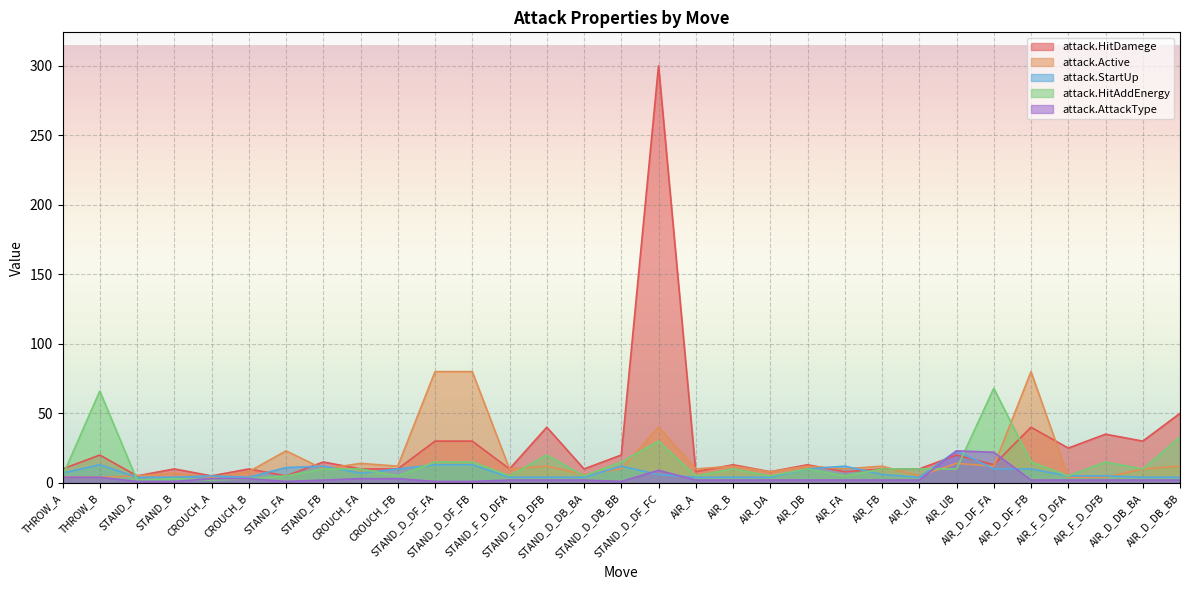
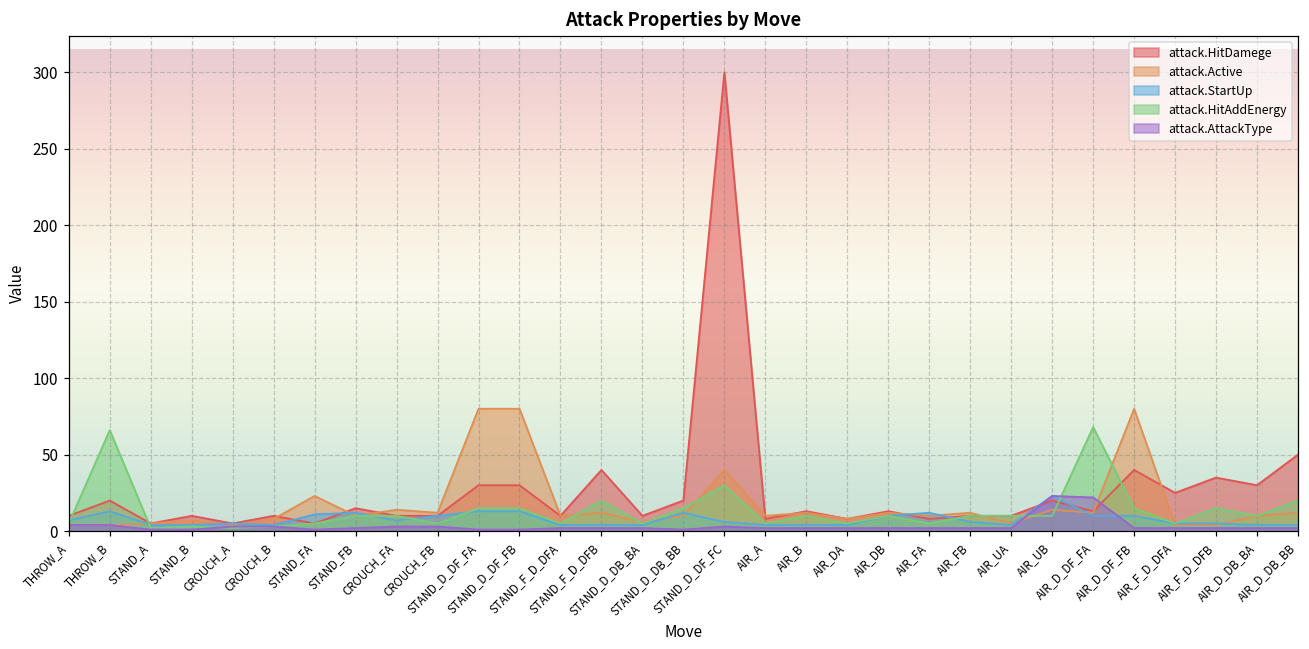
  {
    "attack.StartUp": {
      "THROW_A": 7,
      "THROW_B": 13,
      "STAND_FA": 11,
      "STAND_FB": 12,
      "CROUCH_FA": 7,
      "STAND_D_DF_FA": 13,
      "STAND_D_DF_FB": 13,
      "STAND_F_D_DFB": 4,
      "STAND_D_DB_BB": 12,
      "STAND_D_DF_FC": 6,
      "AIR_B": 4,
      "AIR_FA": 12,
      "AIR_FB": 6,
      "AIR_D_DF_FA": 10,
      "AIR_D_DF_FB": 10,
      "AIR_D_DB_BA": 4,
      "AIR_D_DB_BB": 4
    },
    "attack.HitAddEnergy": {
      "THROW_B": 66,
      "CROUCH_FB": 5,
      "STAND_D_DF_FA": 15,
      "STAND_D_DF_FB": 15,
      "STAND_F_D_DFB": 20,
      "STAND_D_DB_BB": 15,
      "STAND_D_DF_FC": 30,
      "AIR_B": 10,
      "AIR_FA": 5,
      "AIR_UB": 10,
      "AIR_D_DF_FA": 68,
      "AIR_D_DF_FB": 15,
      "AIR_F_D_DFB": 15,
-     "AIR_D_DB_BB": 33
+     "AIR_D_DB_BB": 20
    },
    "attack.AttackType": {
      "STAND_B": 1,
      "STAND_FA": 1,
      "STAND_FB": 2,
      "CROUCH_FA": 3,
      "CROUCH_FB": 3,
      "STAND_D_DF_FA": 1,
      "STAND_D_DF_FB": 1,
      "STAND_F_D_DFA": 2,
      "STAND_F_D_DFB": 2,
      "STAND_D_DB_BA": 2,
      "STAND_D_DB_BB": 1,
-     "STAND_D_DF_FC": 9,
+     "STAND_D_DF_FC": 3,
      "AIR_A": 2,
      "AIR_B": 2,
      "AIR_DA": 2,
      "AIR_DB": 2,
      "AIR_FA": 2,
      "AIR_FB": 2,
      "AIR_UA": 2,
      "AIR_D_DF_FA": 22,
      "AIR_D_DF_FB": 2,
      "AIR_F_D_DFA": 2,
      "AIR_F_D_DFB": 2,
      "AIR_D_DB_BA": 2,
      "AIR_D_DB_BB": 2
    }
  }
